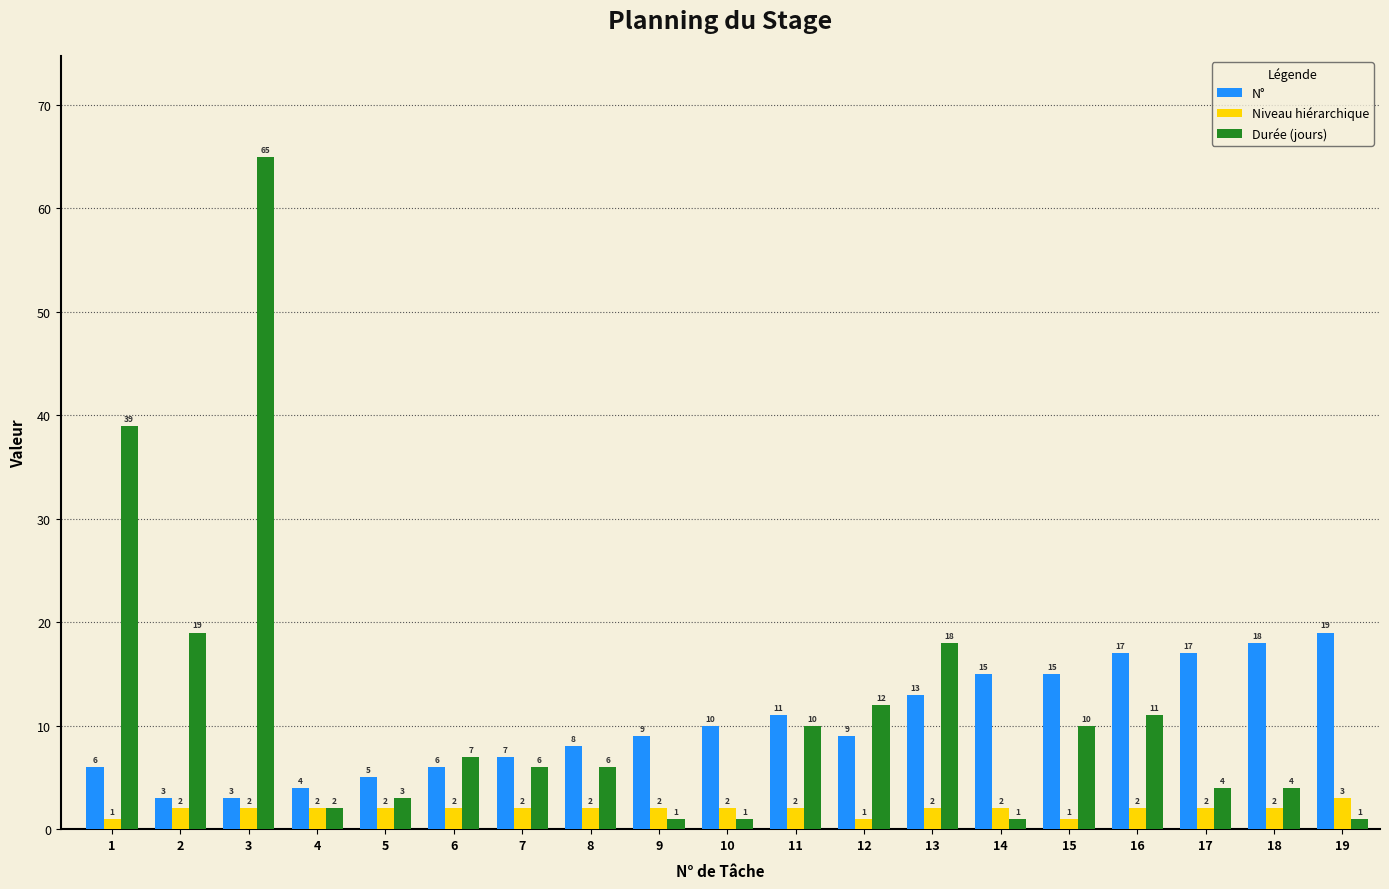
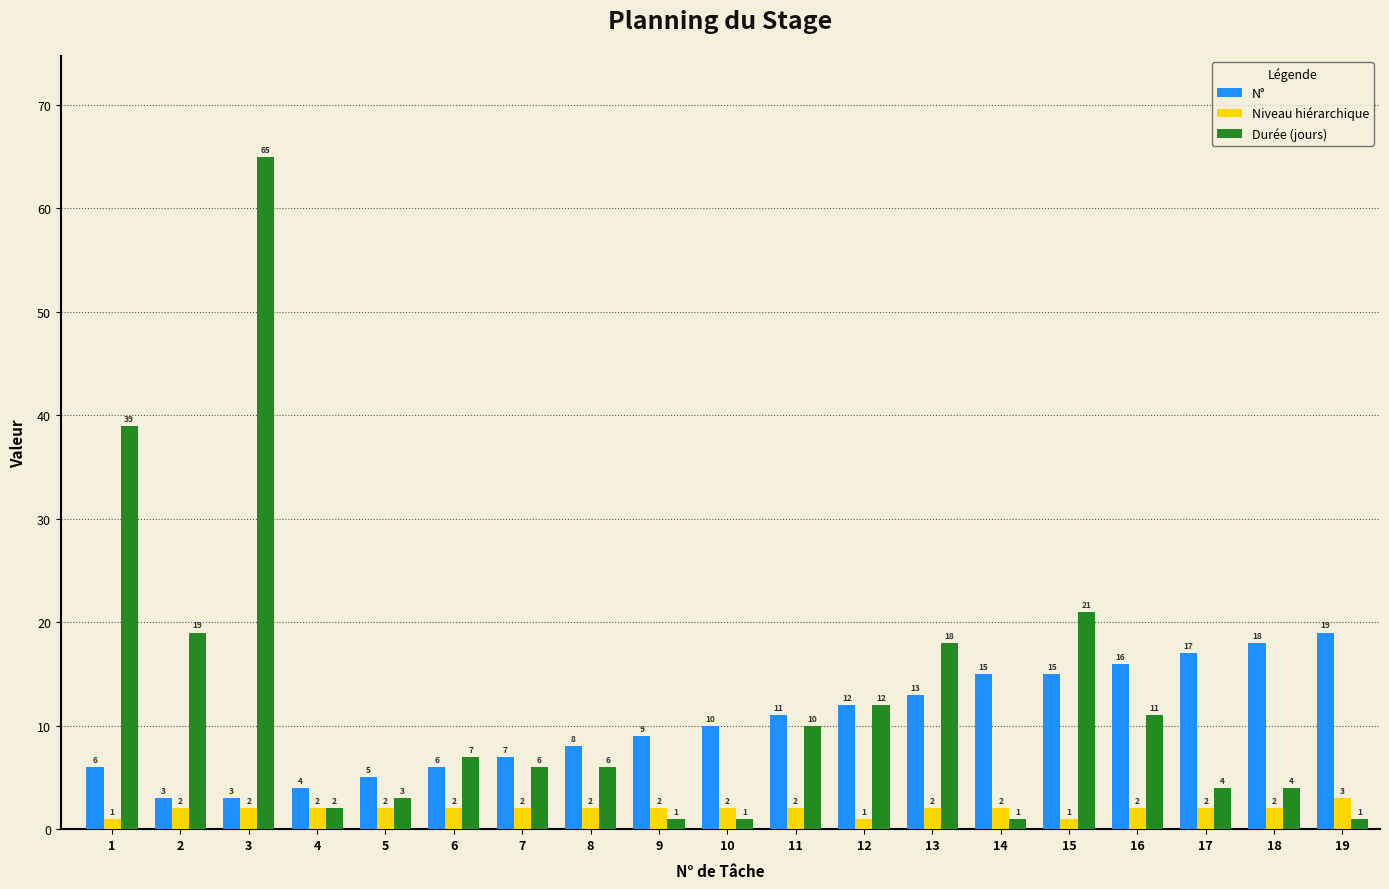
  {
    "N°": {
      "1": 6,
      "2": 3,
      "3": 3,
      "4": 4,
      "5": 5,
      "6": 6,
      "7": 7,
      "8": 8,
      "9": 9,
      "10": 10,
      "11": 11,
-     "12": 9,
+     "12": 12,
      "13": 13,
      "14": 15,
      "15": 15,
-     "16": 17,
+     "16": 16,
      "17": 17,
      "18": 18,
      "19": 19
    },
    "Niveau hiérarchique": {
      "1": 1,
      "2": 2,
      "3": 2,
      "4": 2,
      "5": 2,
      "6": 2,
      "7": 2,
      "8": 2,
      "9": 2,
      "10": 2,
      "11": 2,
      "12": 1,
      "13": 2,
      "14": 2,
      "15": 1,
      "16": 2,
      "17": 2,
      "18": 2,
      "19": 3
    },
    "Durée (jours)": {
      "1": 39,
      "2": 19,
      "3": 65,
      "4": 2,
      "5": 3,
      "6": 7,
      "7": 6,
      "8": 6,
      "9": 1,
      "10": 1,
      "11": 10,
      "12": 12,
      "13": 18,
      "14": 1,
-     "15": 10,
+     "15": 21,
      "16": 11,
      "17": 4,
      "18": 4,
      "19": 1
    }
  }
